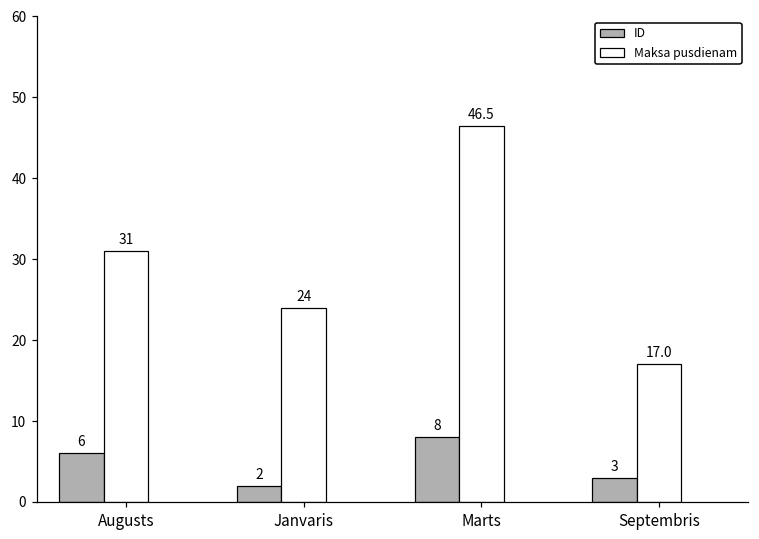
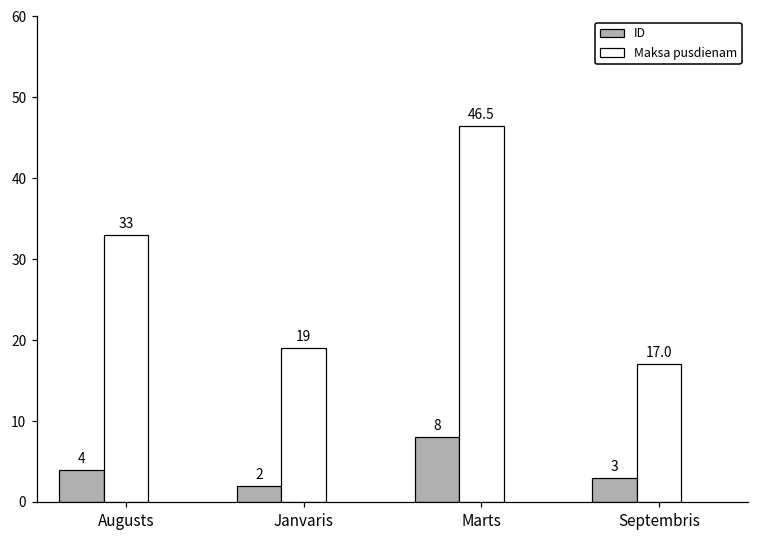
  {
    "ID": {
-     "Augusts": 6,
+     "Augusts": 4,
      "Janvaris": 2,
      "Marts": 8,
      "Septembris": 3
    },
    "Maksa pusdienam": {
-     "Augusts": 31,
-     "Janvaris": 24,
+     "Augusts": 33,
+     "Janvaris": 19,
      "Marts": 46.5,
      "Septembris": 17.0
    }
  }
